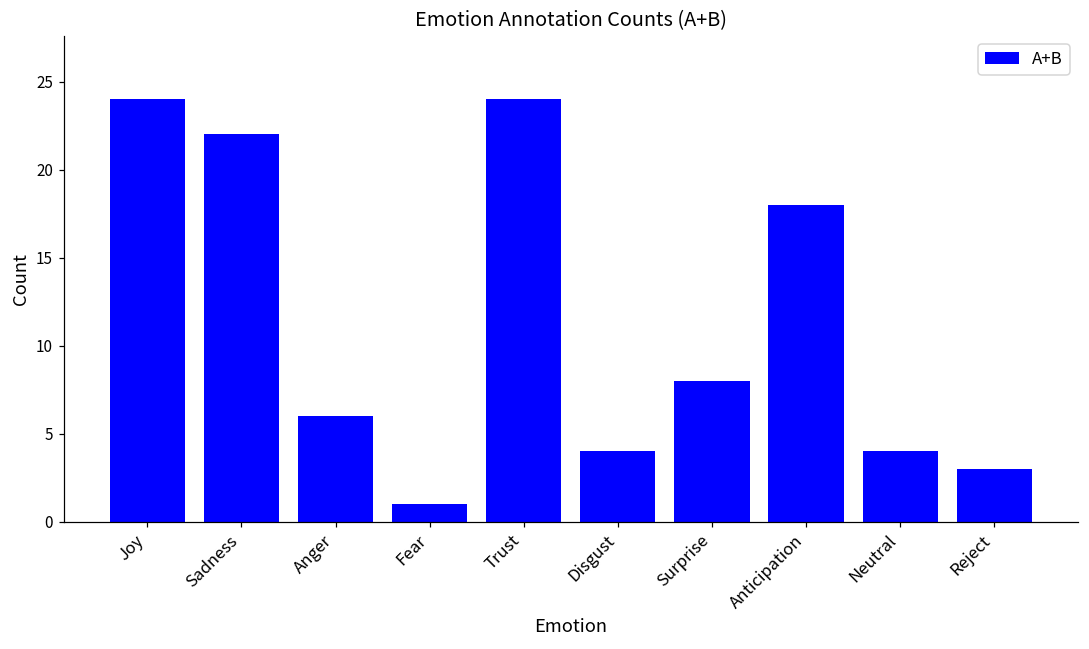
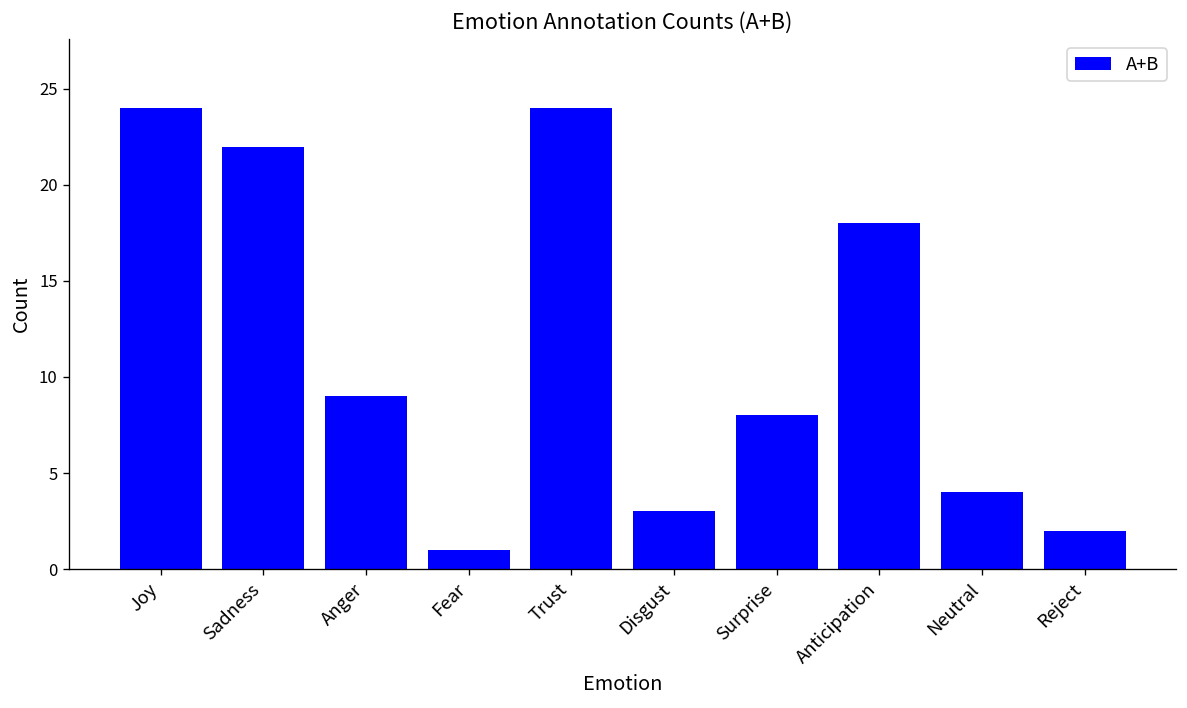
  {
    "Joy": 24,
    "Sadness": 22,
-   "Anger": 6,
+   "Anger": 9,
    "Fear": 1,
    "Trust": 24,
-   "Disgust": 4,
+   "Disgust": 3,
    "Surprise": 8,
    "Anticipation": 18,
    "Neutral": 4,
-   "Reject": 3
+   "Reject": 2
  }
